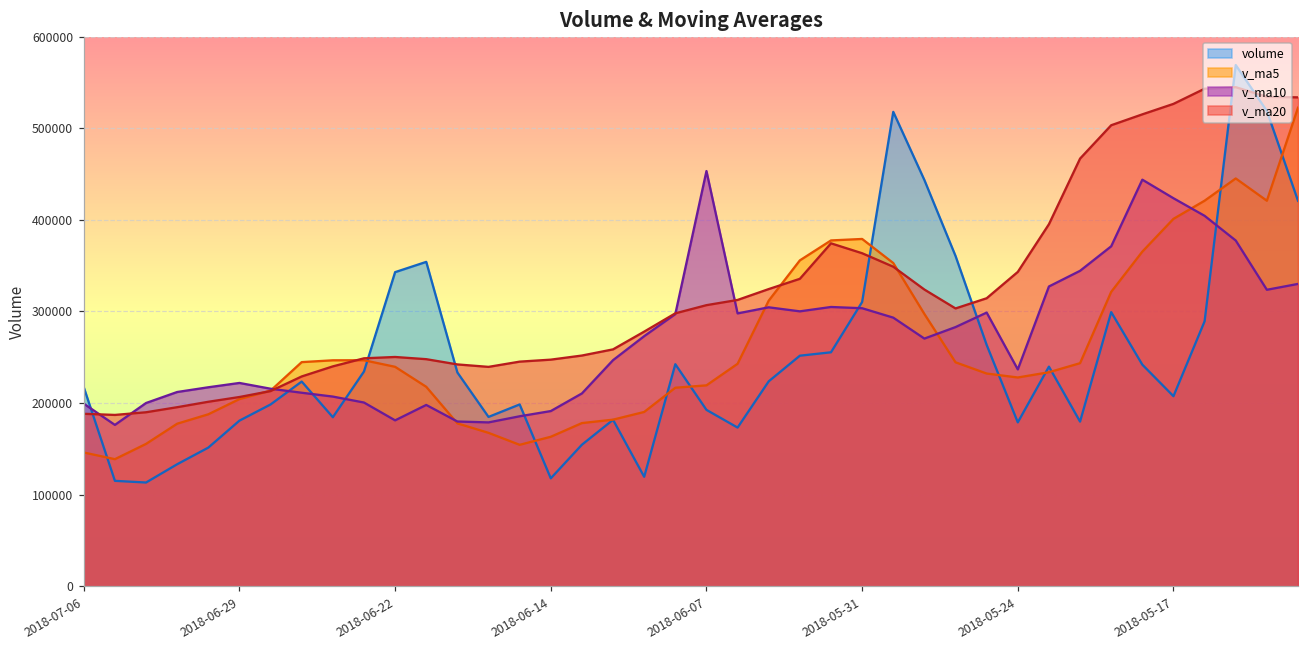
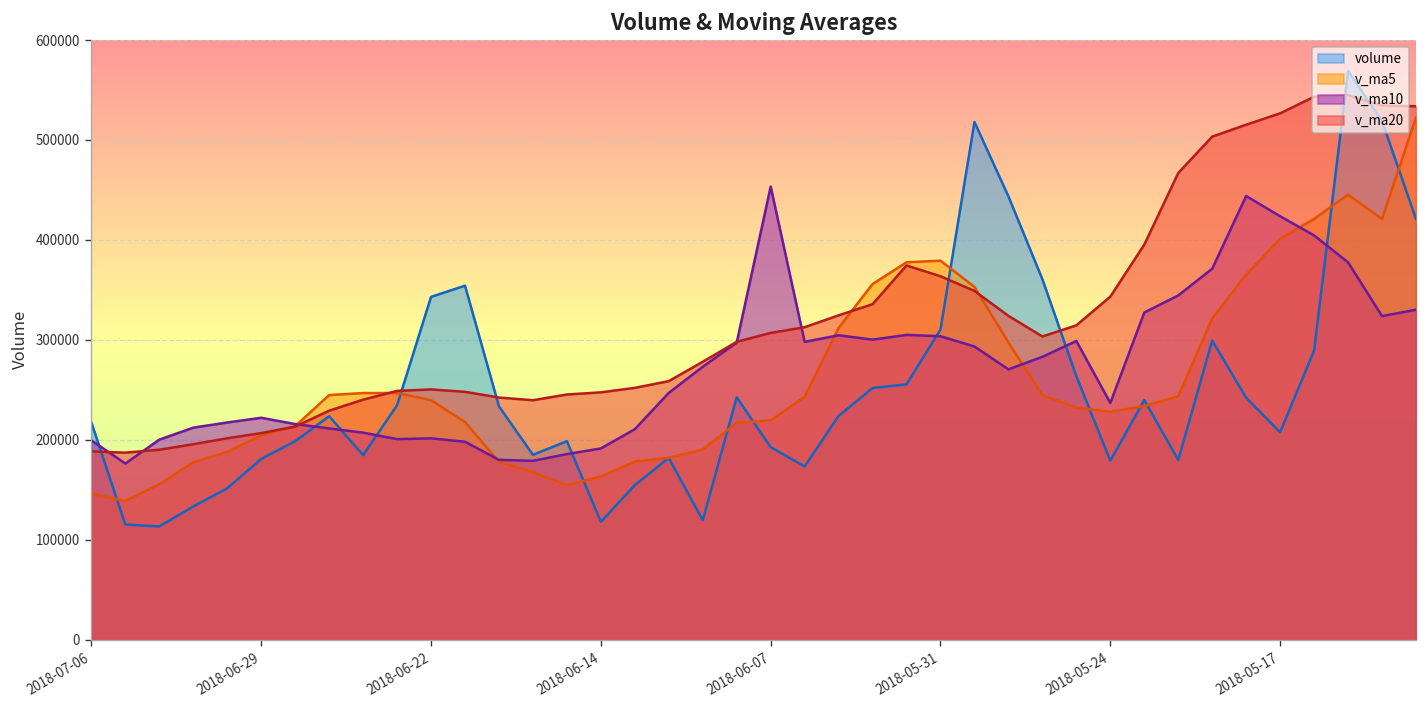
  {
    "volume": {
      "2018-07-06": 220000,
      "2018-06-29": 180000,
      "2018-06-22": 340000,
      "2018-06-14": 120000,
      "2018-06-07": 190000,
      "2018-05-31": 310000,
      "2018-05-24": 180000,
      "2018-05-17": 210000
    },
    "v_ma5": {
      "2018-07-06": 150000,
      "2018-06-22": 240000,
      "2018-06-14": 160000,
      "2018-06-07": 220000,
      "2018-05-31": 380000,
      "2018-05-24": 230000,
      "2018-05-17": 400000
    },
    "v_ma10": {
      "2018-07-06": 200000,
      "2018-06-29": 220000,
-     "2018-06-22": 180000,
+     "2018-06-22": 200000,
      "2018-06-14": 190000,
      "2018-06-07": 450000,
      "2018-05-31": 300000,
      "2018-05-24": 240000,
      "2018-05-17": 420000
    },
    "v_ma20": {
      "2018-07-06": 190000,
      "2018-06-22": 250000,
      "2018-06-14": 250000,
      "2018-06-07": 310000,
      "2018-05-31": 360000,
      "2018-05-24": 340000,
      "2018-05-17": 530000
    }
  }
